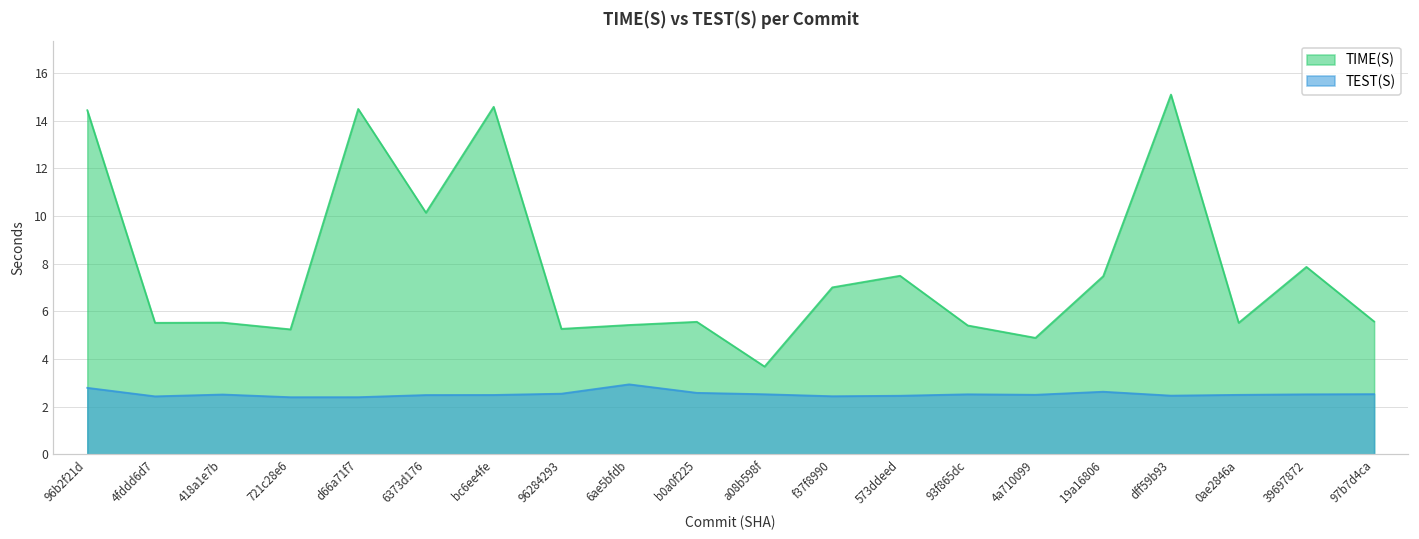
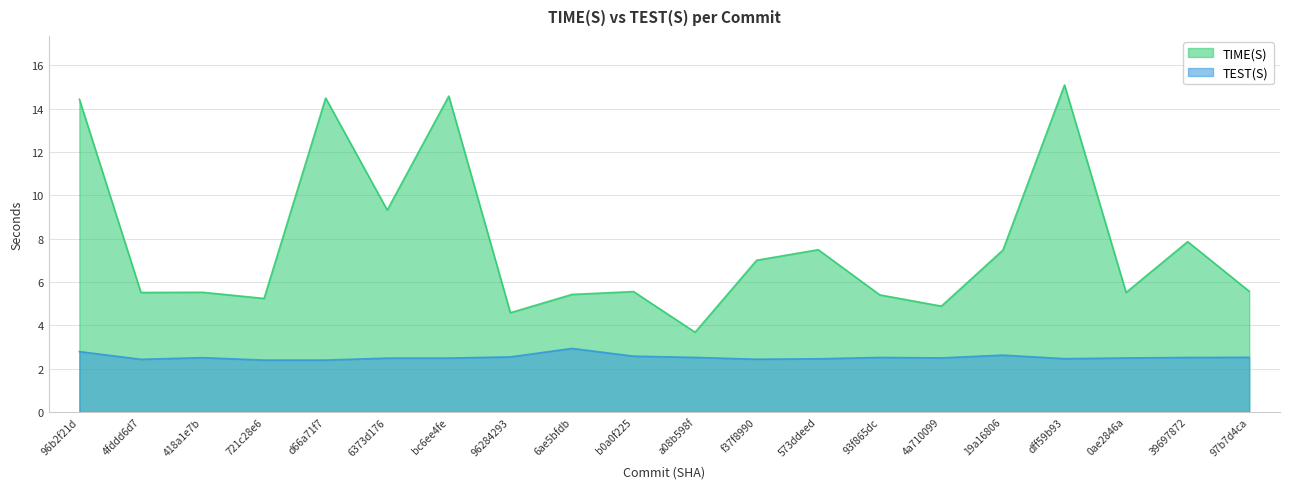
  {
    "TIME(S)": {
      "96b2f21d": 14.4,
      "4fddd6d7": 5.5,
      "418a1e7b": 5.5,
      "721c28e6": 5.2,
      "d66a71f7": 14.5,
-     "6373d176": 10.1,
+     "6373d176": 9.3,
      "bc6ee4fe": 14.6,
-     "96284293": 5.3,
+     "96284293": 4.6,
      "6ae5bfdb": 5.4,
      "b0a0f225": 5.6,
      "a08b598f": 3.7,
      "f37f8990": 7.0,
      "573ddeed": 7.5,
      "93f865dc": 5.4,
      "4a710099": 4.9,
      "19a16806": 7.5,
      "dff59b93": 15.1,
      "0ae2846a": 5.5,
      "39697872": 7.9,
      "97b7d4ca": 5.6
    },
    "TEST(S)": {
      "96b2f21d": 2.8,
      "4fddd6d7": 2.4,
      "418a1e7b": 2.5,
      "721c28e6": 2.4,
      "d66a71f7": 2.4,
      "6373d176": 2.5,
      "bc6ee4fe": 2.5,
      "96284293": 2.5,
      "6ae5bfdb": 2.9,
      "b0a0f225": 2.6,
      "a08b598f": 2.5,
      "f37f8990": 2.4,
      "573ddeed": 2.5,
      "93f865dc": 2.5,
      "4a710099": 2.5,
      "19a16806": 2.6,
      "dff59b93": 2.5,
      "0ae2846a": 2.5,
      "39697872": 2.5,
      "97b7d4ca": 2.5
    }
  }
